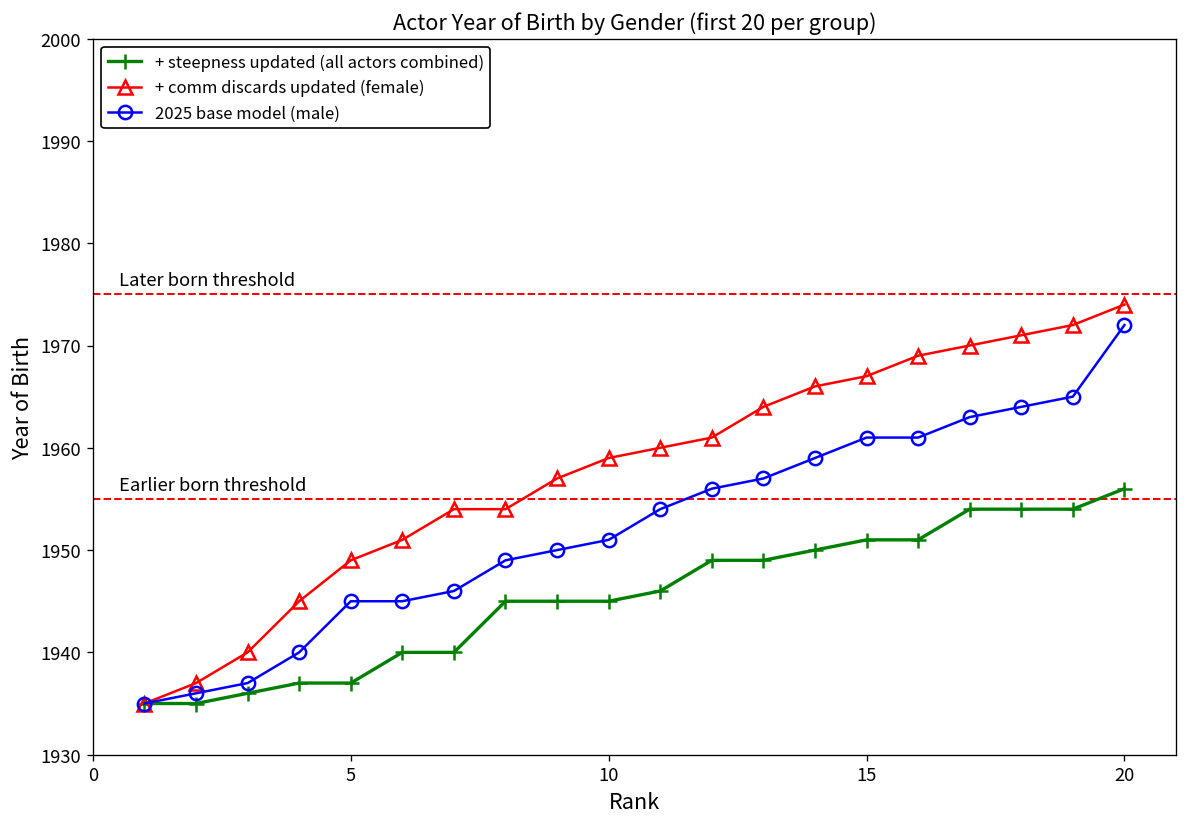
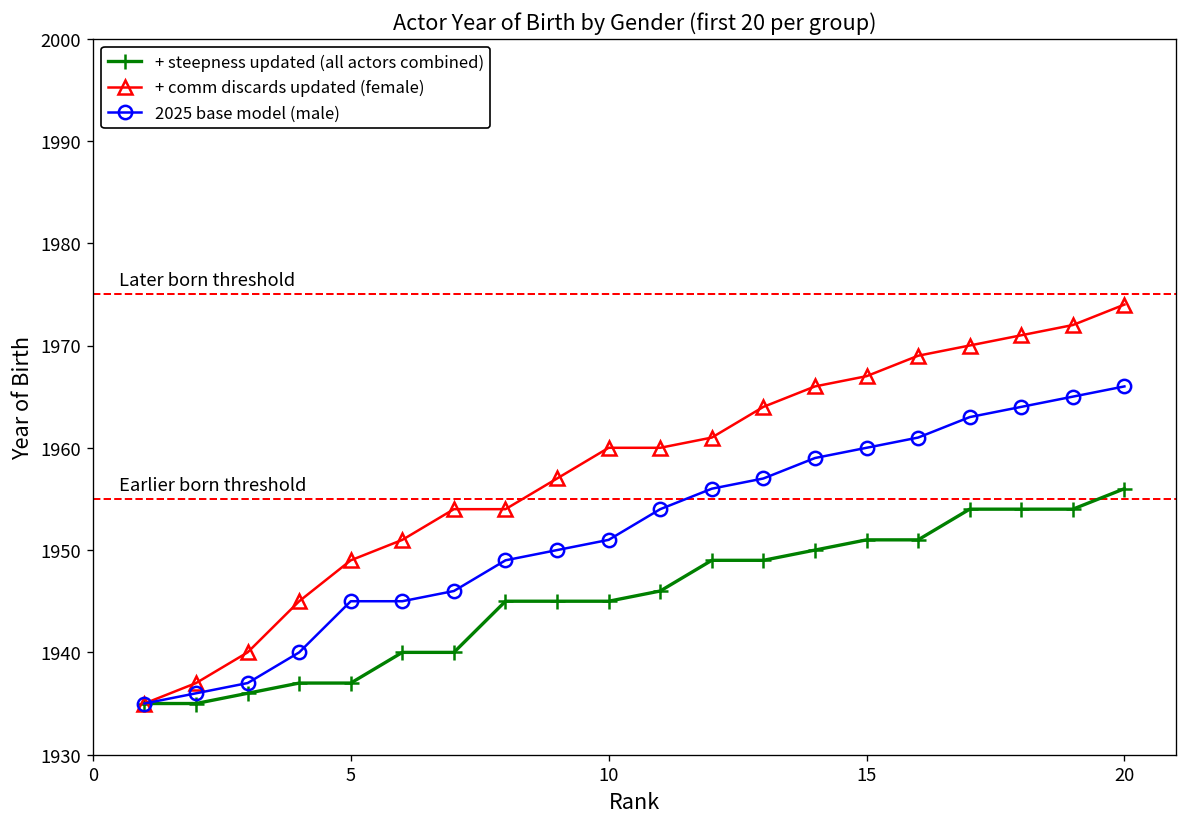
  {
    "+ steepness updated (all actors combined)": {
      "5": 1937,
      "10": 1945,
      "15": 1951,
      "20": 1956
    },
    "+ comm discards updated (female)": {
      "5": 1949,
-     "10": 1959,
+     "10": 1960,
      "15": 1967,
      "20": 1974
    },
    "2025 base model (male)": {
      "5": 1945,
      "10": 1951,
-     "15": 1961,
-     "20": 1972
+     "15": 1960,
+     "20": 1966
    }
  }
